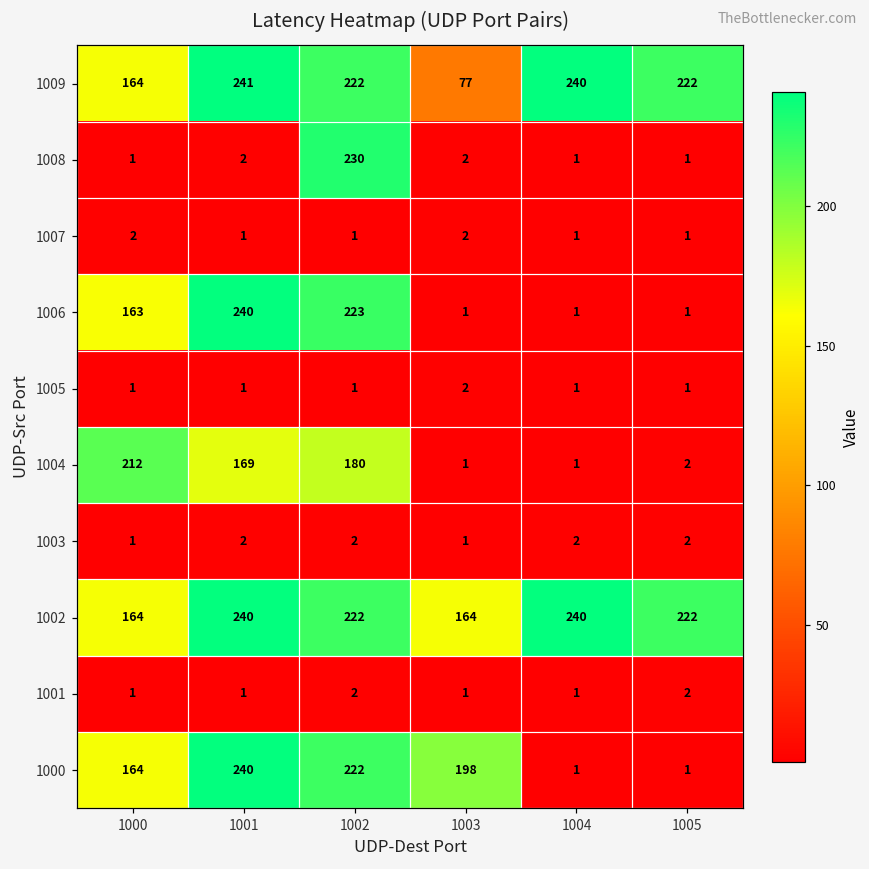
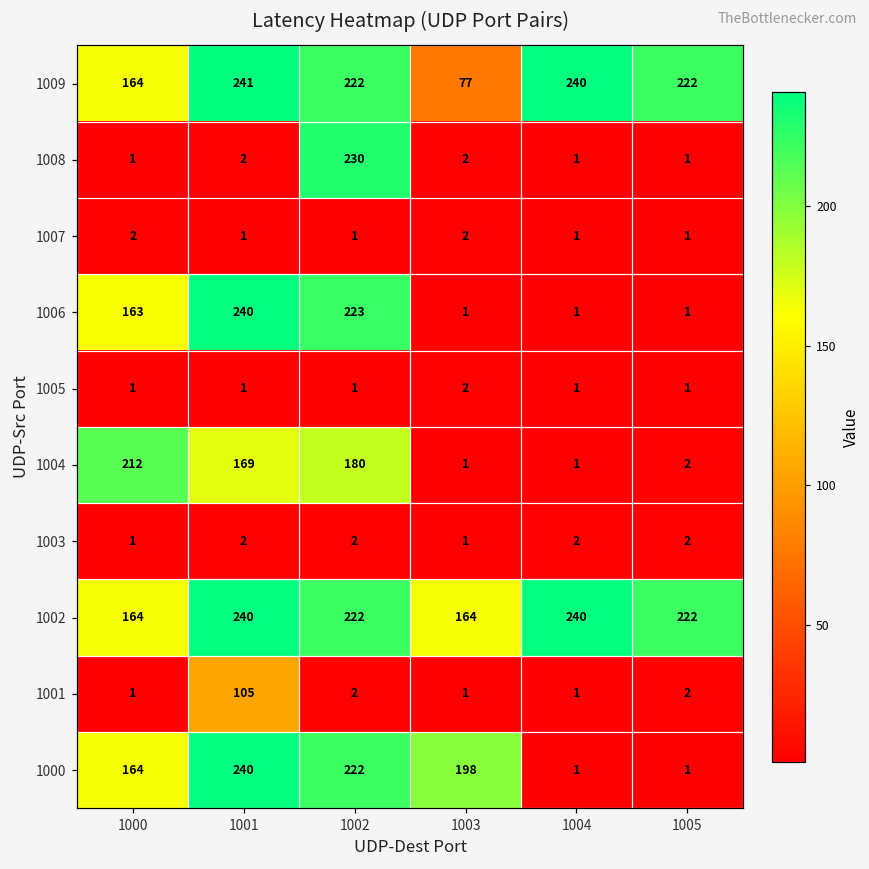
  {
    "1009": {
      "1000": 164,
      "1001": 241,
      "1002": 222,
      "1003": 77,
      "1004": 240,
      "1005": 222
    },
    "1008": {
      "1000": 1,
      "1001": 2,
      "1002": 230,
      "1003": 2,
      "1004": 1,
      "1005": 1
    },
    "1007": {
      "1000": 2,
      "1001": 1,
      "1002": 1,
      "1003": 2,
      "1004": 1,
      "1005": 1
    },
    "1006": {
      "1000": 163,
      "1001": 240,
      "1002": 223,
      "1003": 1,
      "1004": 1,
      "1005": 1
    },
    "1005": {
      "1000": 1,
      "1001": 1,
      "1002": 1,
      "1003": 2,
      "1004": 1,
      "1005": 1
    },
    "1004": {
      "1000": 212,
      "1001": 169,
      "1002": 180,
      "1003": 1,
      "1004": 1,
      "1005": 2
    },
    "1003": {
      "1000": 1,
      "1001": 2,
      "1002": 2,
      "1003": 1,
      "1004": 2,
      "1005": 2
    },
    "1002": {
      "1000": 164,
      "1001": 240,
      "1002": 222,
      "1003": 164,
      "1004": 240,
      "1005": 222
    },
    "1001": {
      "1000": 1,
-     "1001": 1,
+     "1001": 105,
      "1002": 2,
      "1003": 1,
      "1004": 1,
      "1005": 2
    },
    "1000": {
      "1000": 164,
      "1001": 240,
      "1002": 222,
      "1003": 198,
      "1004": 1,
      "1005": 1
    }
  }
